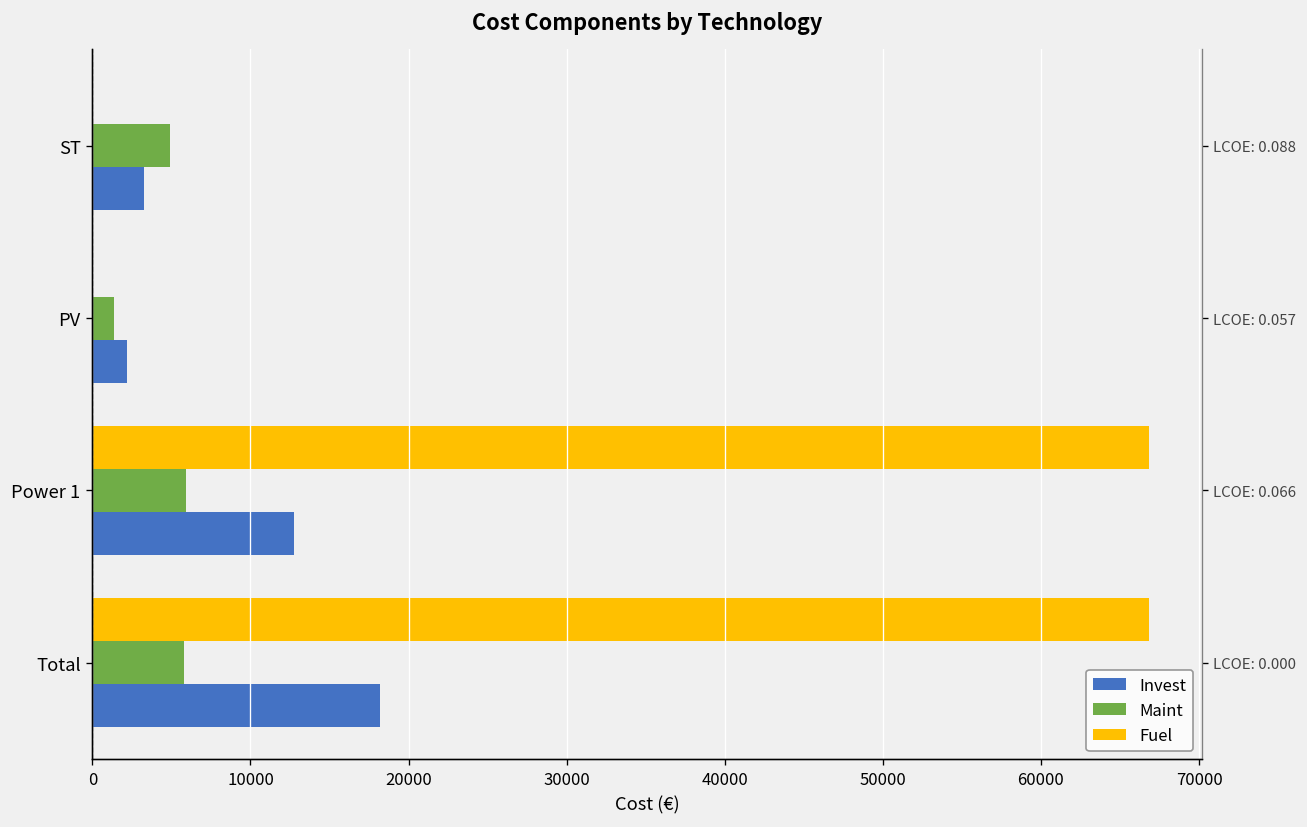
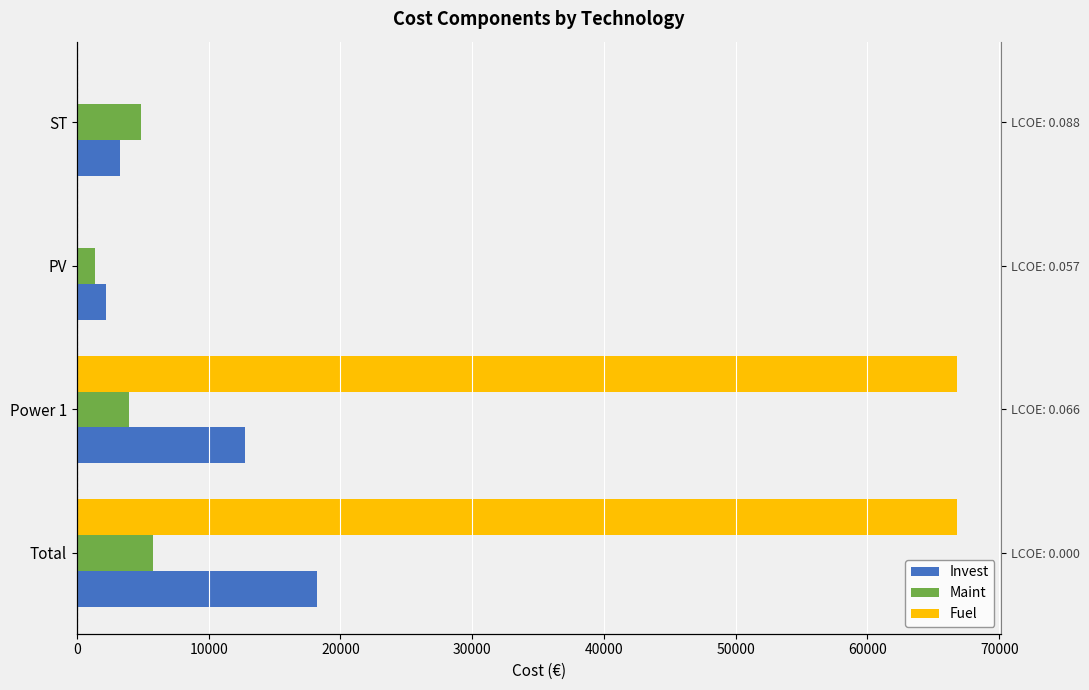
  {
    "Maint": {
      "ST": 4900,
      "PV": 1400,
-     "Power 1": 6000,
+     "Power 1": 3900,
      "Total": 5800
    }
  }
